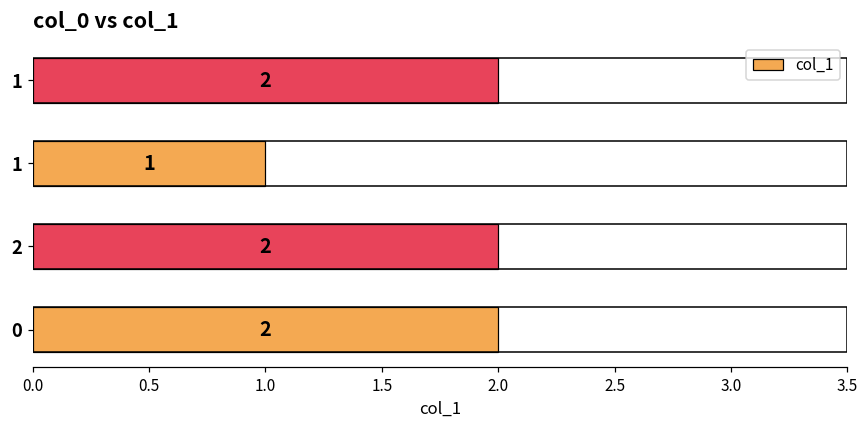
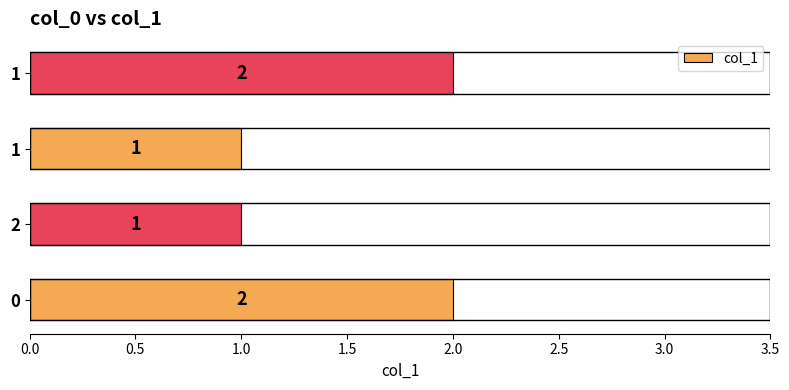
  {
-   "2": 2,
+   "2": 1,
    "0": 2
  }
